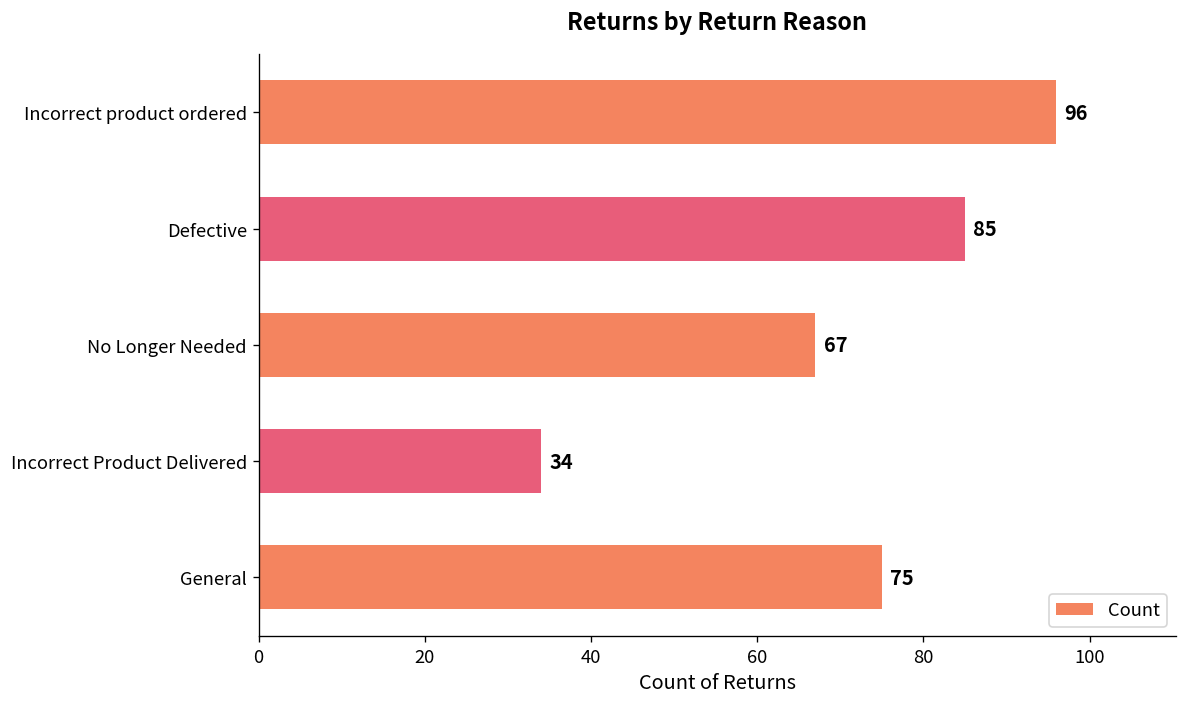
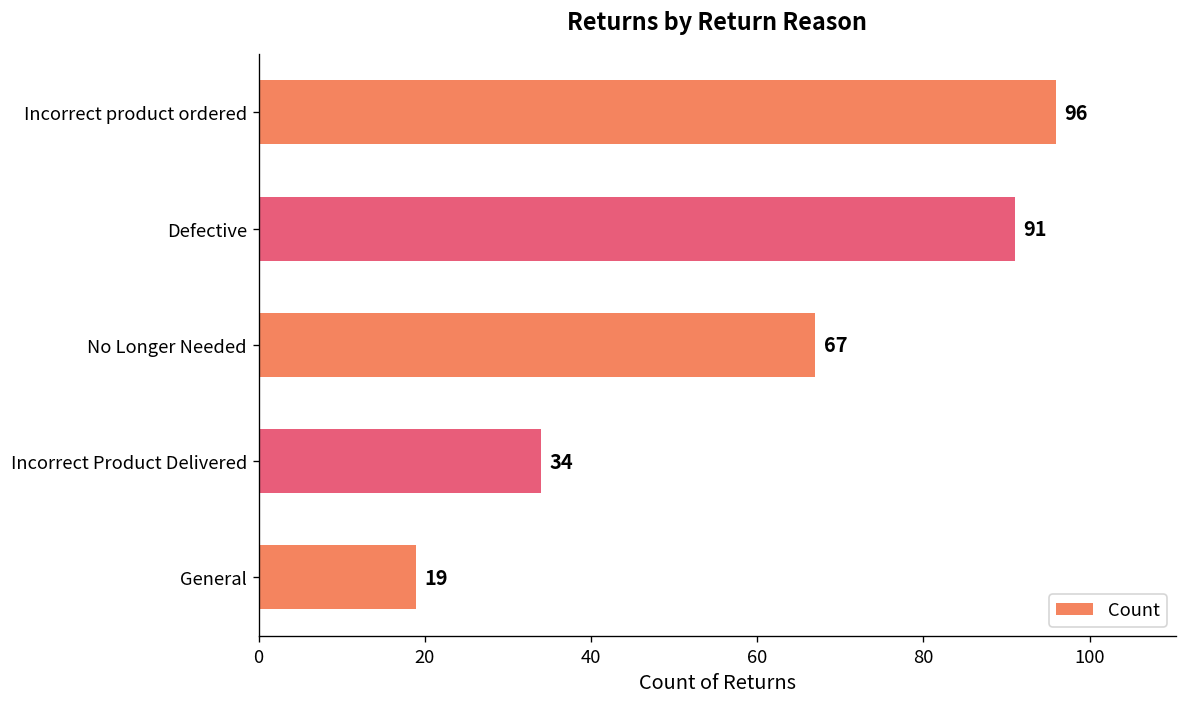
  {
    "Incorrect product ordered": 96,
-   "Defective": 85,
+   "Defective": 91,
    "No Longer Needed": 67,
    "Incorrect Product Delivered": 34,
-   "General": 75
+   "General": 19
  }
